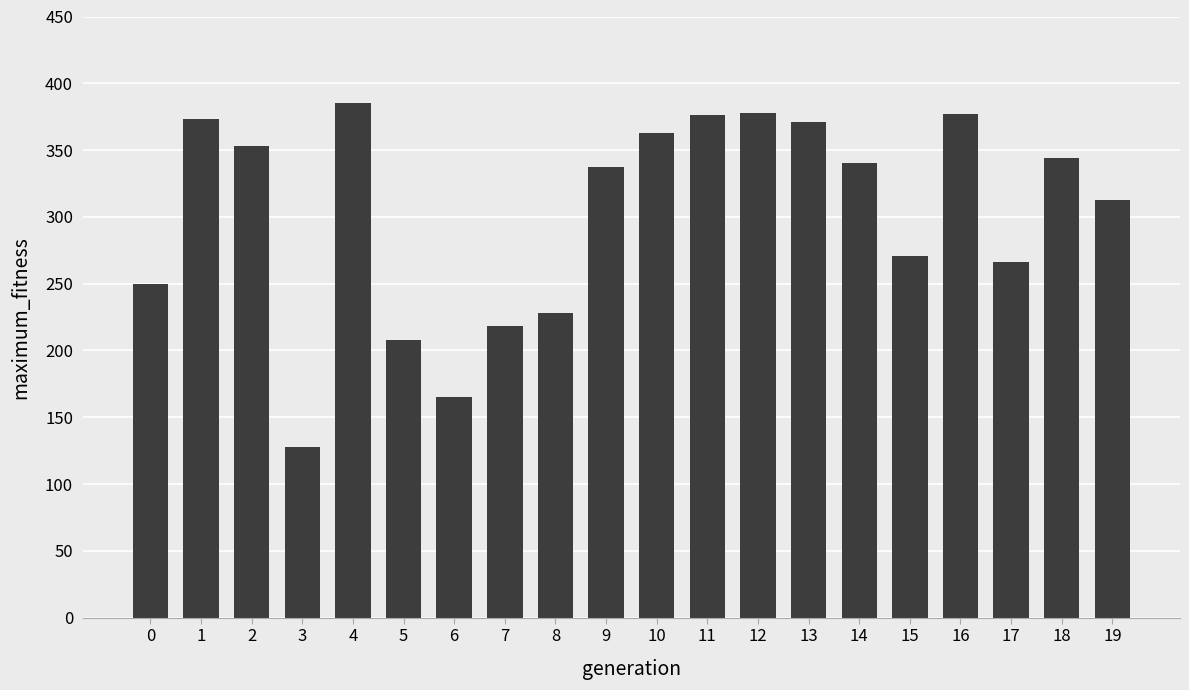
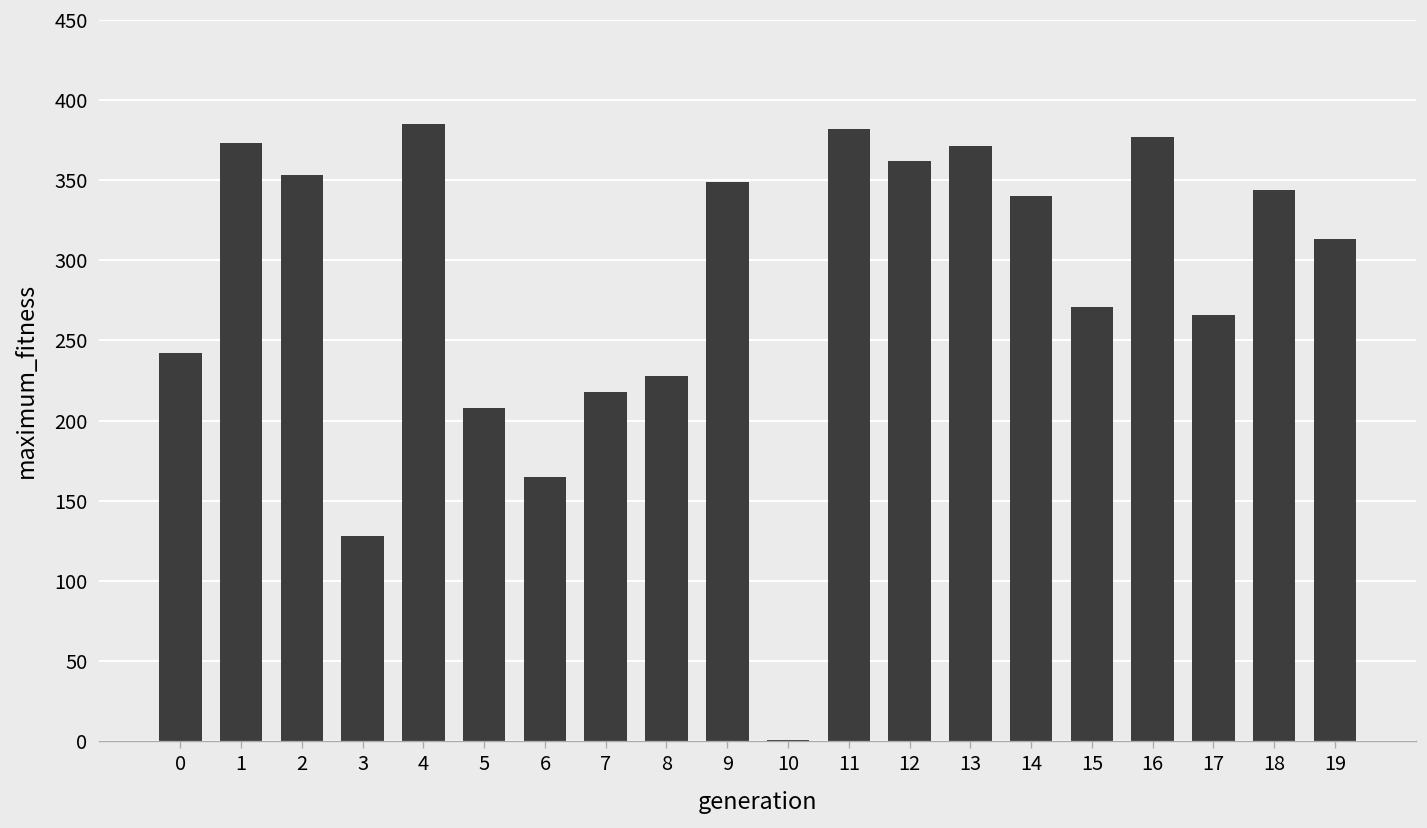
  {
-   "0": 250,
+   "0": 242,
    "1": 373,
    "2": 353,
    "3": 128,
    "4": 385,
    "5": 208,
    "6": 165,
    "7": 218,
    "8": 228,
-   "9": 337,
-   "10": 363,
-   "11": 376,
-   "12": 378,
+   "9": 349,
+   "10": 1,
+   "11": 382,
+   "12": 362,
    "13": 371,
    "14": 340,
    "15": 271,
    "16": 377,
    "17": 266,
    "18": 344,
    "19": 313
  }
